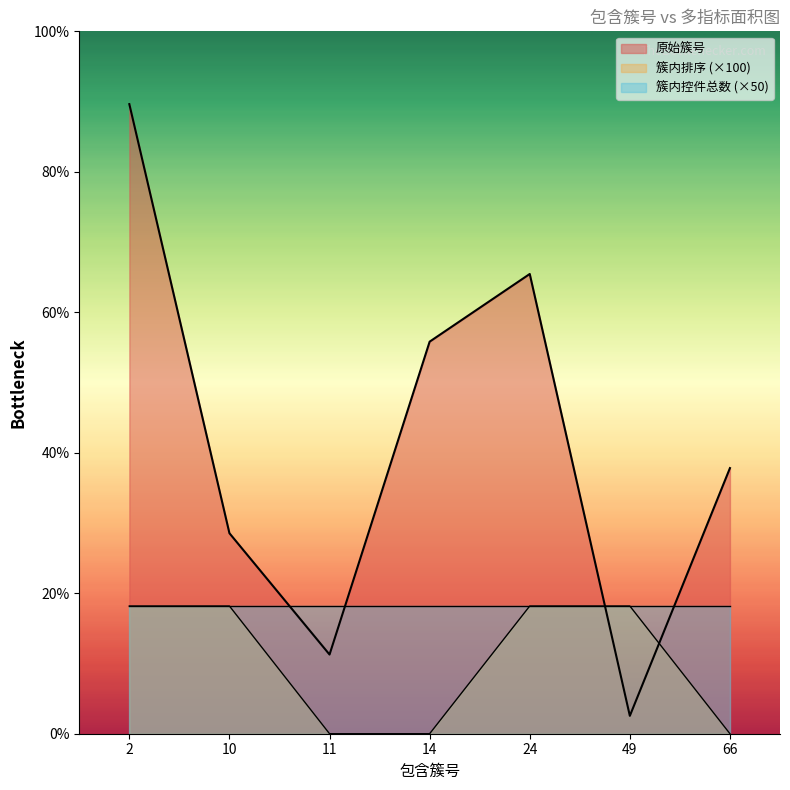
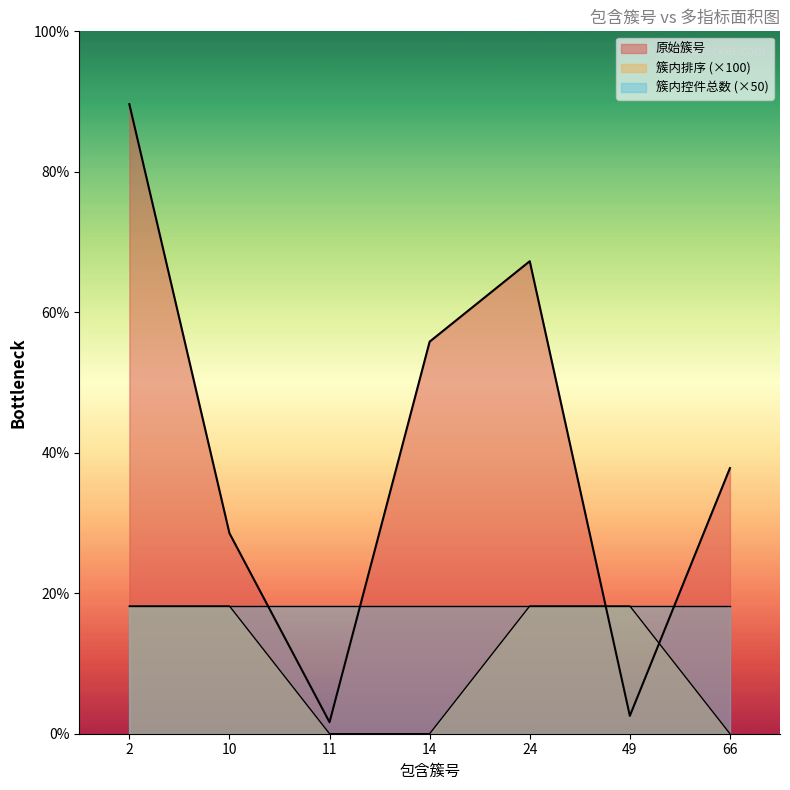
  {
    "原始簇号": {
      "2": "90%",
      "10": "29%",
-     "11": "11%",
+     "11": "2%",
      "14": "56%",
-     "24": "65%",
+     "24": "67%",
      "49": "3%",
      "66": "38%"
    },
    "簇内排序 (×100)": {
      "11": "0%",
      "14": "0%",
      "66": "0%"
    },
    "簇内控件总数 (×50)": {
      "11": "18%",
      "14": "18%",
      "66": "18%"
    }
  }
